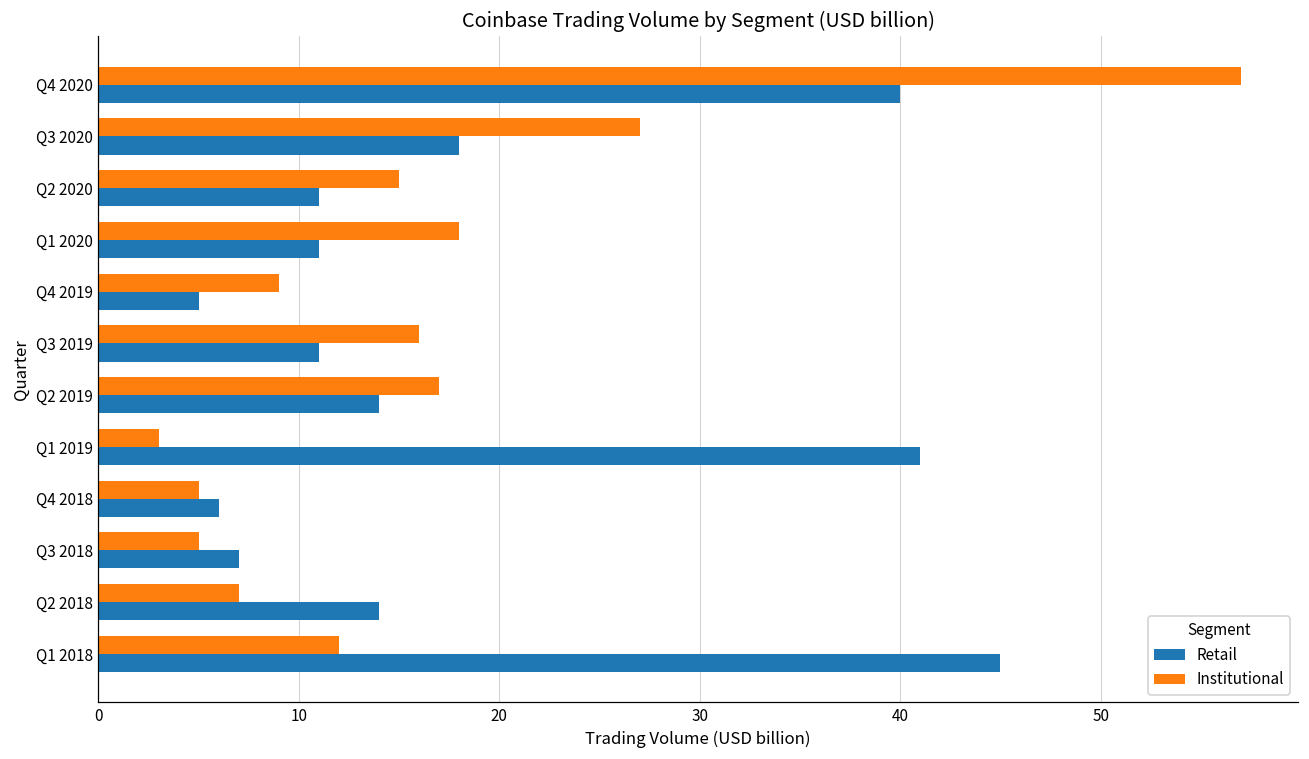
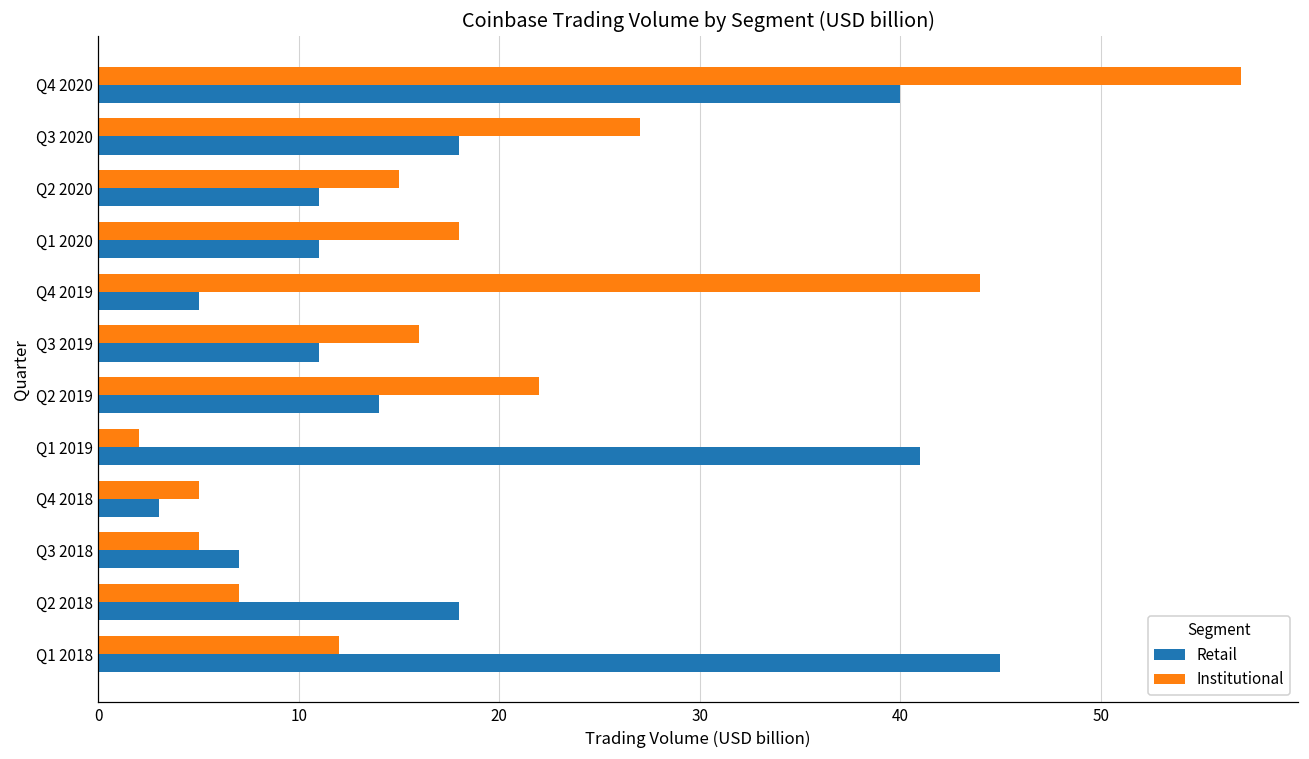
  {
    "Retail": {
      "Q4 2020": 40,
      "Q3 2020": 18,
      "Q2 2020": 11,
      "Q1 2020": 11,
      "Q4 2019": 5,
      "Q3 2019": 11,
      "Q2 2019": 14,
      "Q1 2019": 41,
-     "Q4 2018": 6,
+     "Q4 2018": 3,
      "Q3 2018": 7,
-     "Q2 2018": 14,
+     "Q2 2018": 18,
      "Q1 2018": 45
    },
    "Institutional": {
      "Q4 2020": 57,
      "Q3 2020": 27,
      "Q2 2020": 15,
      "Q1 2020": 18,
-     "Q4 2019": 9,
+     "Q4 2019": 44,
      "Q3 2019": 16,
-     "Q2 2019": 17,
-     "Q1 2019": 3,
+     "Q2 2019": 22,
+     "Q1 2019": 2,
      "Q4 2018": 5,
      "Q3 2018": 5,
      "Q2 2018": 7,
      "Q1 2018": 12
    }
  }
